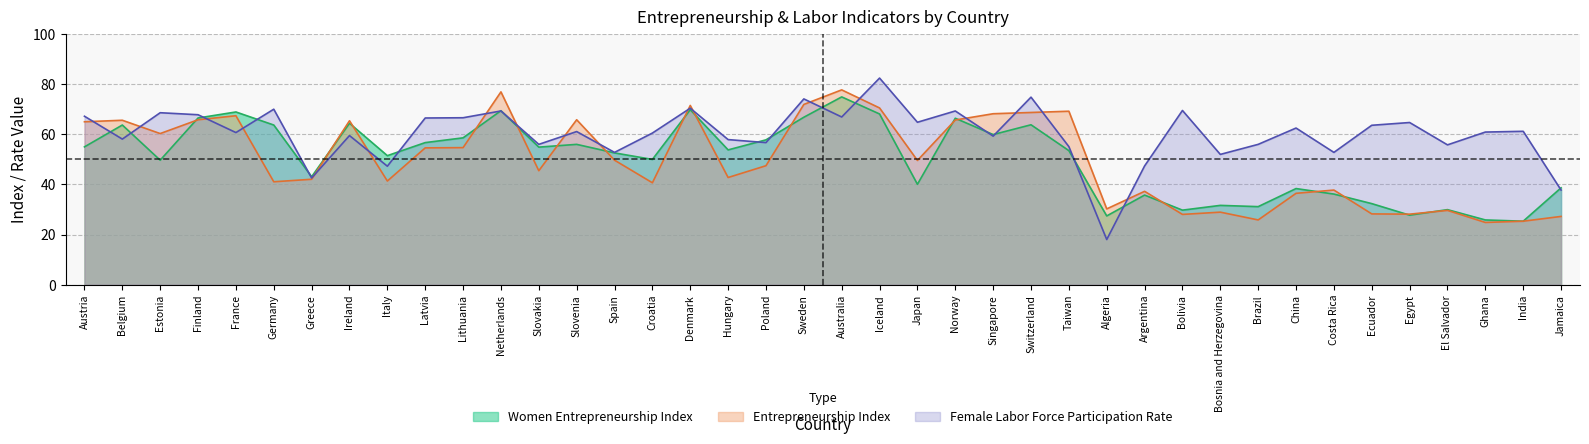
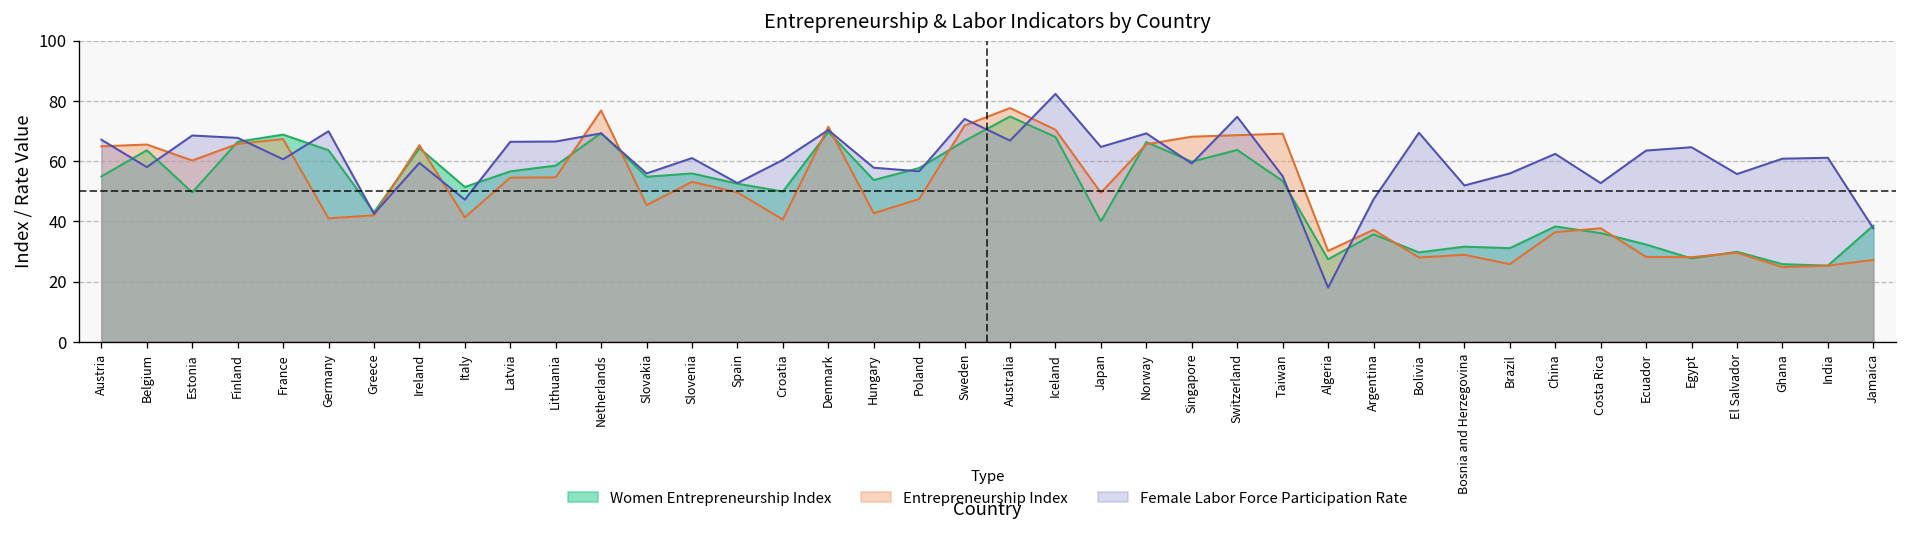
  {
    "Women Entrepreneurship Index": {
      "Austria": 55,
      "Belgium": 64,
      "Estonia": 50,
      "France": 69,
      "Germany": 64,
      "Italy": 51,
      "Latvia": 57,
      "Lithuania": 59,
      "Slovakia": 55,
      "Slovenia": 56,
      "Croatia": 50,
      "Hungary": 54,
      "Poland": 58,
      "Sweden": 67,
      "Australia": 75,
      "Iceland": 68,
      "Japan": 40,
      "Switzerland": 64,
      "Taiwan": 53,
      "Algeria": 27,
      "Argentina": 36,
      "Bolivia": 30,
      "Bosnia and Herzegovina": 32,
      "Brazil": 31,
      "China": 38,
      "Costa Rica": 36,
      "Ecuador": 32
    },
    "Entrepreneurship Index": {
      "Austria": 65,
      "Belgium": 66,
      "Estonia": 60,
      "France": 67,
      "Germany": 41,
      "Italy": 41,
      "Latvia": 55,
      "Lithuania": 55,
      "Netherlands": 77,
      "Slovakia": 45,
-     "Slovenia": 66,
+     "Slovenia": 53,
      "Spain": 50,
      "Croatia": 41,
      "Denmark": 71,
      "Hungary": 43,
      "Poland": 47,
      "Sweden": 72,
      "Australia": 78,
      "Iceland": 70,
      "Japan": 50,
      "Singapore": 68,
      "Switzerland": 69,
      "Taiwan": 69,
      "Algeria": 30,
      "Argentina": 37,
      "Bolivia": 28,
      "Bosnia and Herzegovina": 29,
      "Brazil": 26,
      "China": 36,
      "Costa Rica": 38,
      "Ecuador": 28,
      "Jamaica": 27
    },
    "Female Labor Force Participation Rate": {
      "Austria": 67,
      "Belgium": 58,
      "Estonia": 69,
      "Finland": 68,
      "France": 61,
      "Germany": 70,
      "Ireland": 59,
      "Italy": 47,
      "Latvia": 66,
      "Lithuania": 67,
      "Slovakia": 56,
      "Slovenia": 61,
      "Croatia": 60,
      "Hungary": 58,
      "Poland": 57,
      "Sweden": 74,
      "Australia": 67,
      "Iceland": 82,
      "Japan": 65,
      "Norway": 69,
      "Switzerland": 75,
      "Taiwan": 55,
      "Algeria": 18,
      "Argentina": 47,
      "Bolivia": 69,
      "Bosnia and Herzegovina": 52,
      "Brazil": 56,
      "China": 62,
      "Costa Rica": 53,
      "Ecuador": 64,
      "Egypt": 65,
      "El Salvador": 56,
      "Ghana": 61,
      "India": 61
    }
  }
